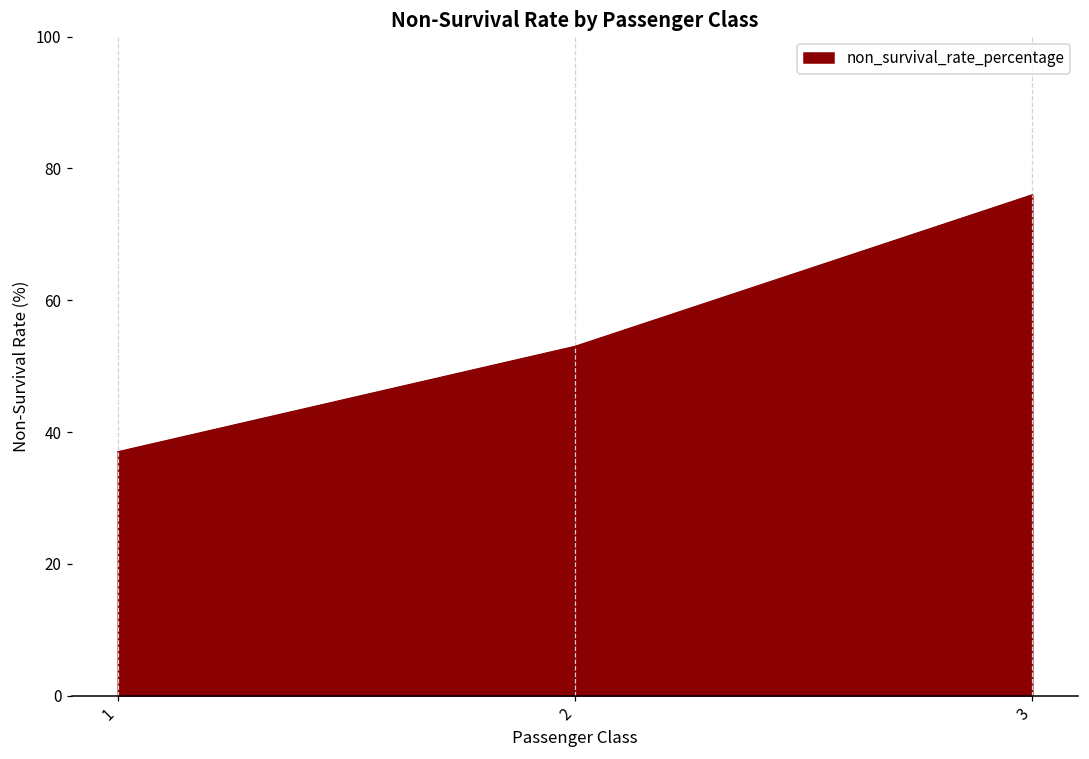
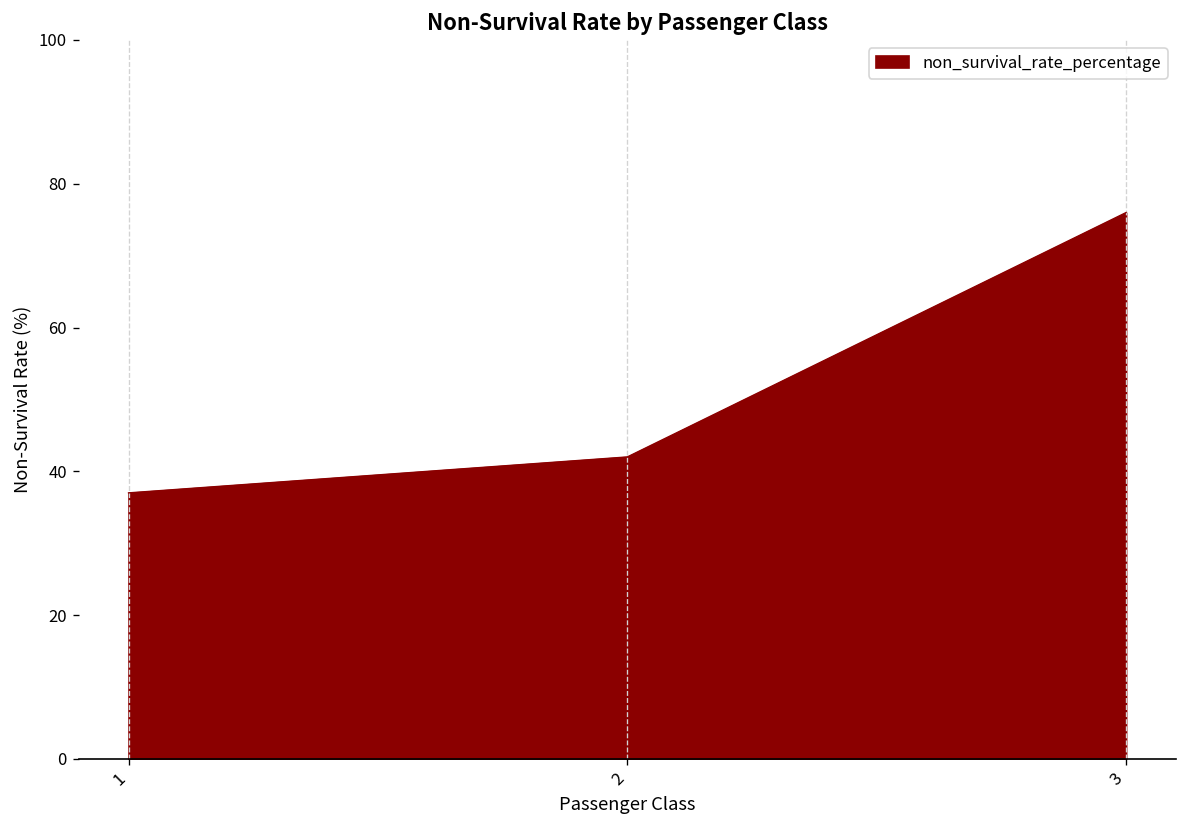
  {
    "1": 37,
-   "2": 53,
+   "2": 42,
    "3": 76
  }
